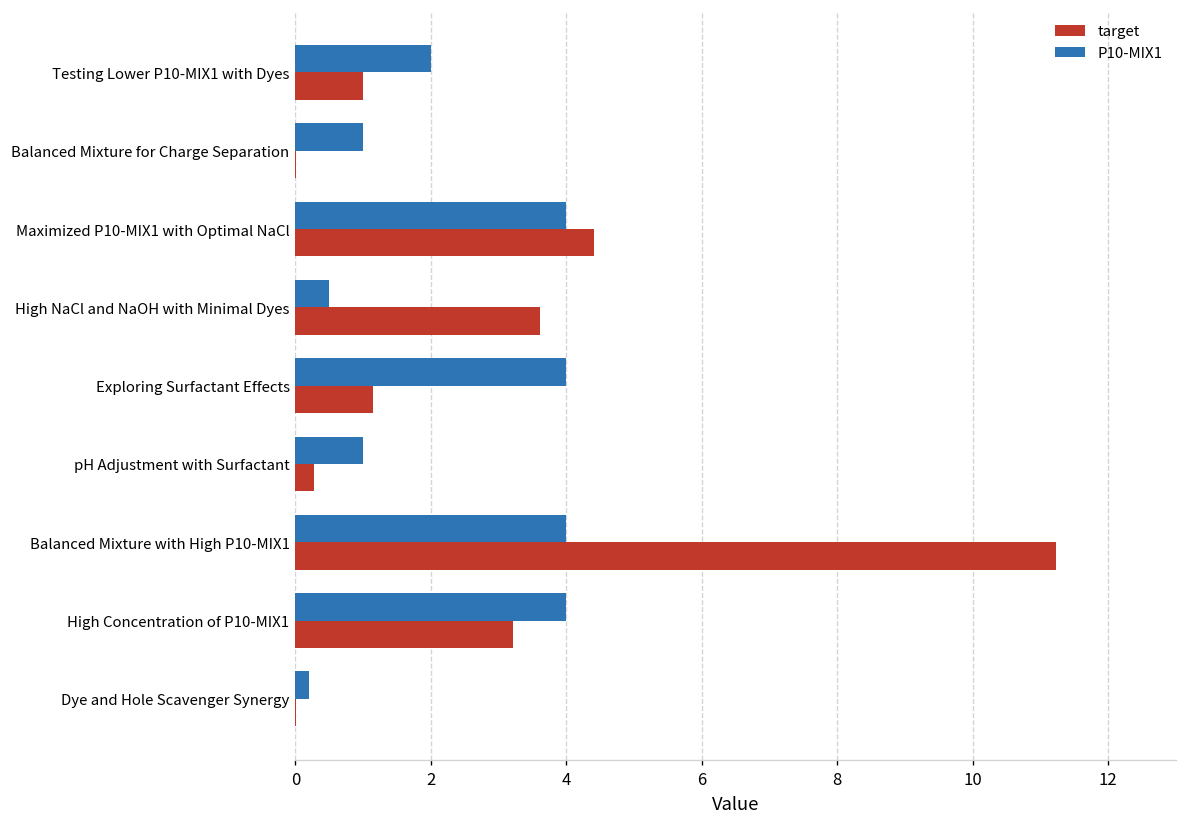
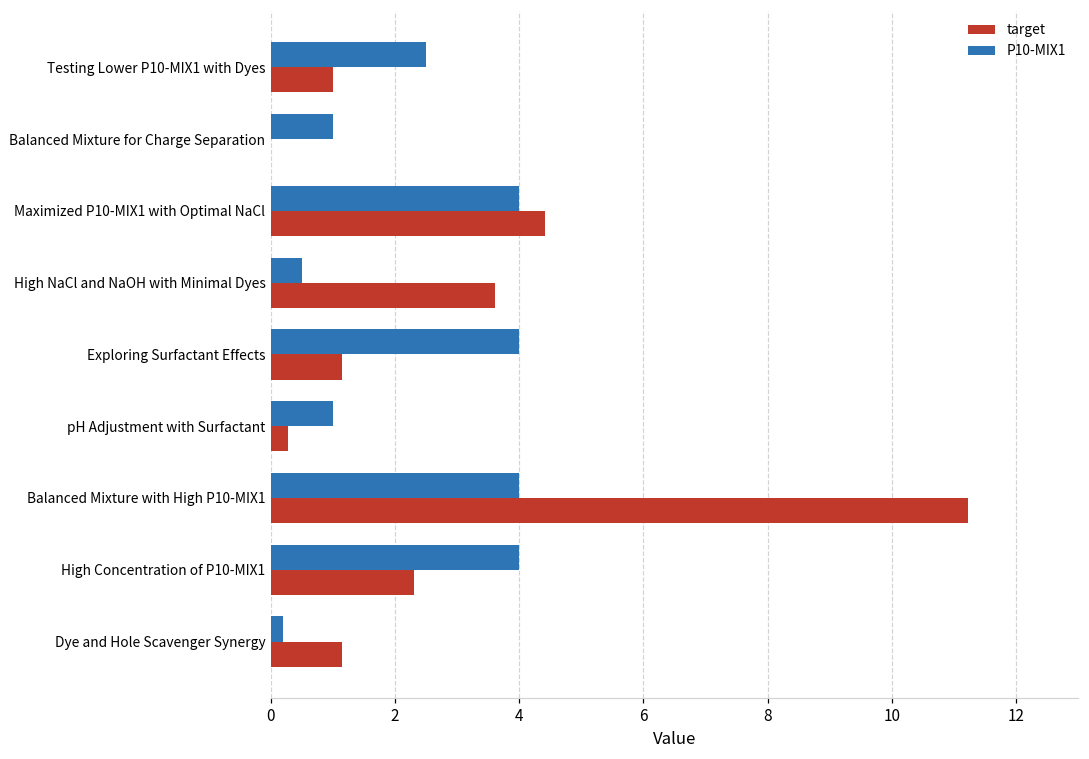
  {
    "target": {
      "Testing Lower P10-MIX1 with Dyes": 1.0,
      "Maximized P10-MIX1 with Optimal NaCl": 4.4,
      "High NaCl and NaOH with Minimal Dyes": 3.6,
      "Exploring Surfactant Effects": 1.1,
      "pH Adjustment with Surfactant": 0.3,
      "Balanced Mixture with High P10-MIX1": 11.2,
-     "High Concentration of P10-MIX1": 3.2,
-     "Dye and Hole Scavenger Synergy": 0.0
+     "High Concentration of P10-MIX1": 2.3,
+     "Dye and Hole Scavenger Synergy": 1.1
    },
    "P10-MIX1": {
-     "Testing Lower P10-MIX1 with Dyes": 2.0,
+     "Testing Lower P10-MIX1 with Dyes": 2.5,
      "Balanced Mixture for Charge Separation": 1.0,
      "Maximized P10-MIX1 with Optimal NaCl": 4.0,
      "High NaCl and NaOH with Minimal Dyes": 0.5,
      "Exploring Surfactant Effects": 4.0,
      "pH Adjustment with Surfactant": 1.0,
      "Balanced Mixture with High P10-MIX1": 4.0,
      "High Concentration of P10-MIX1": 4.0,
      "Dye and Hole Scavenger Synergy": 0.2
    }
  }
